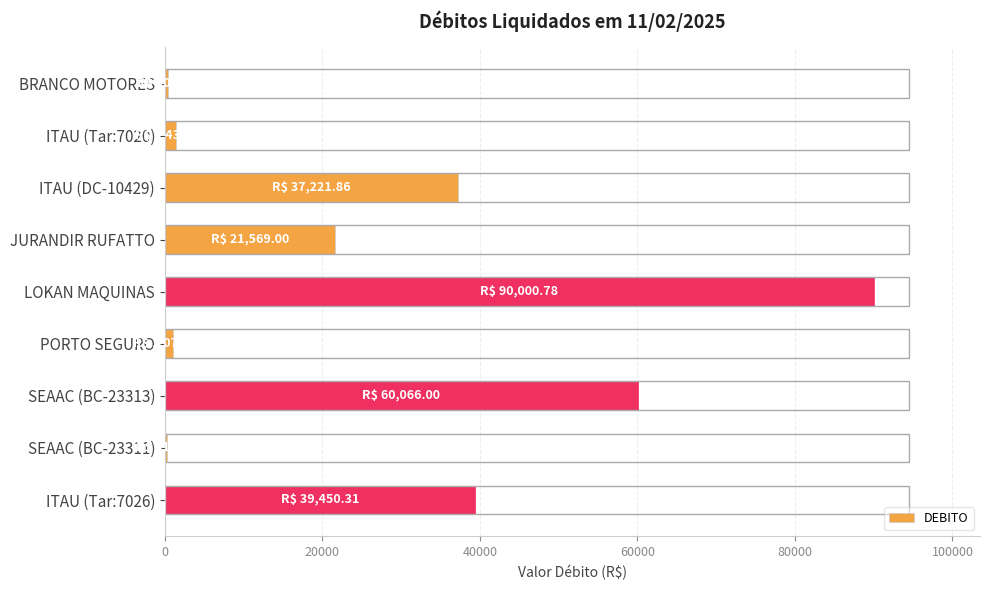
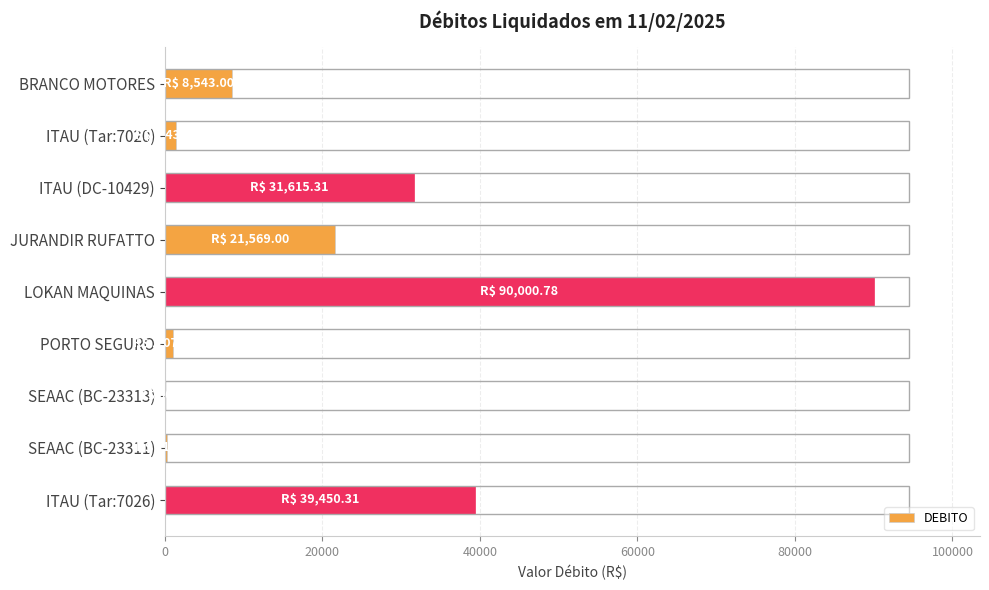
  {
-   "BRANCO MOTORES": "0",
-   "ITAU (DC-10429)": "37,221.86",
+   "BRANCO MOTORES": "9000",
+   "ITAU (DC-10429)": "31,615.31",
    "JURANDIR RUFATTO": "21,569.00",
    "LOKAN MAQUINAS": "90,000.78",
-   "SEAAC (BC-23313)": "60000",
+   "SEAAC (BC-23313)": "0",
    "ITAU (Tar:7026)": "39,450.31"
  }
